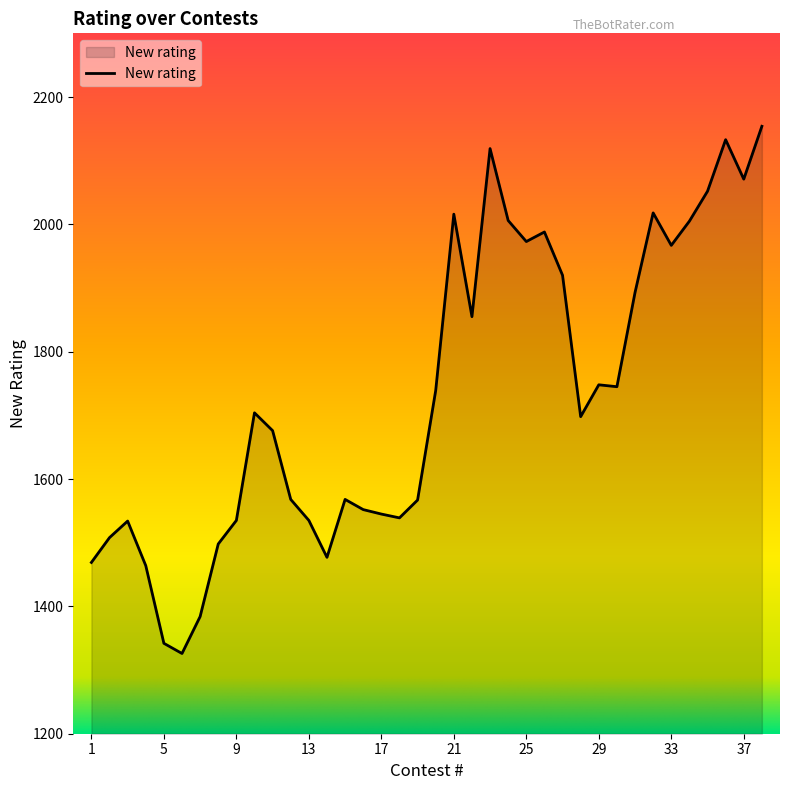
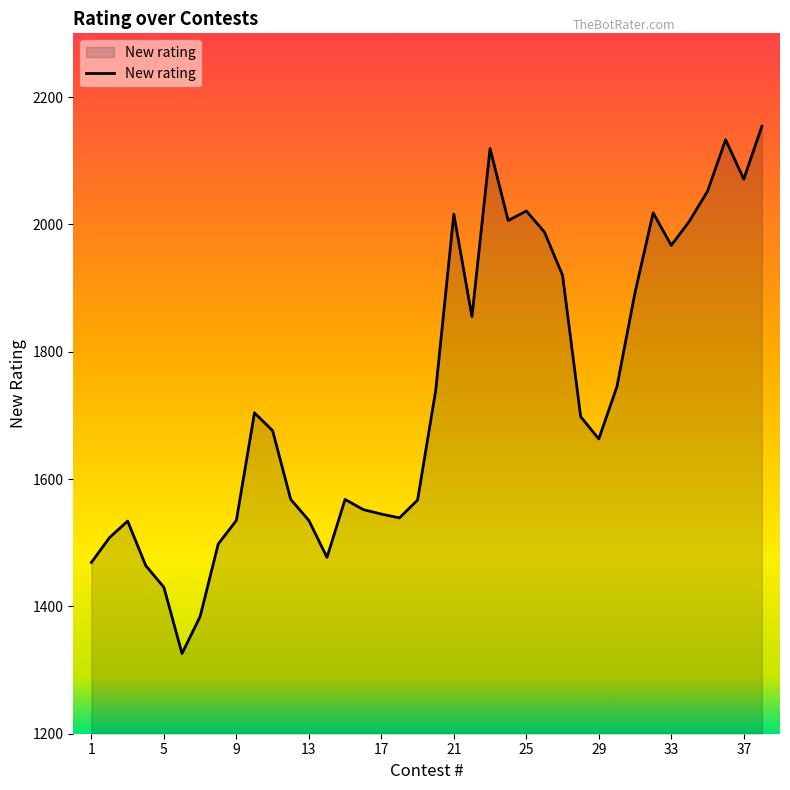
  {
    "1": 1470,
-   "5": 1340,
+   "5": 1430,
    "9": 1540,
    "13": 1540,
    "17": 1550,
    "21": 2020,
-   "25": 1970,
-   "29": 1750,
+   "25": 2020,
+   "29": 1660,
    "33": 1970,
    "37": 2070
  }
